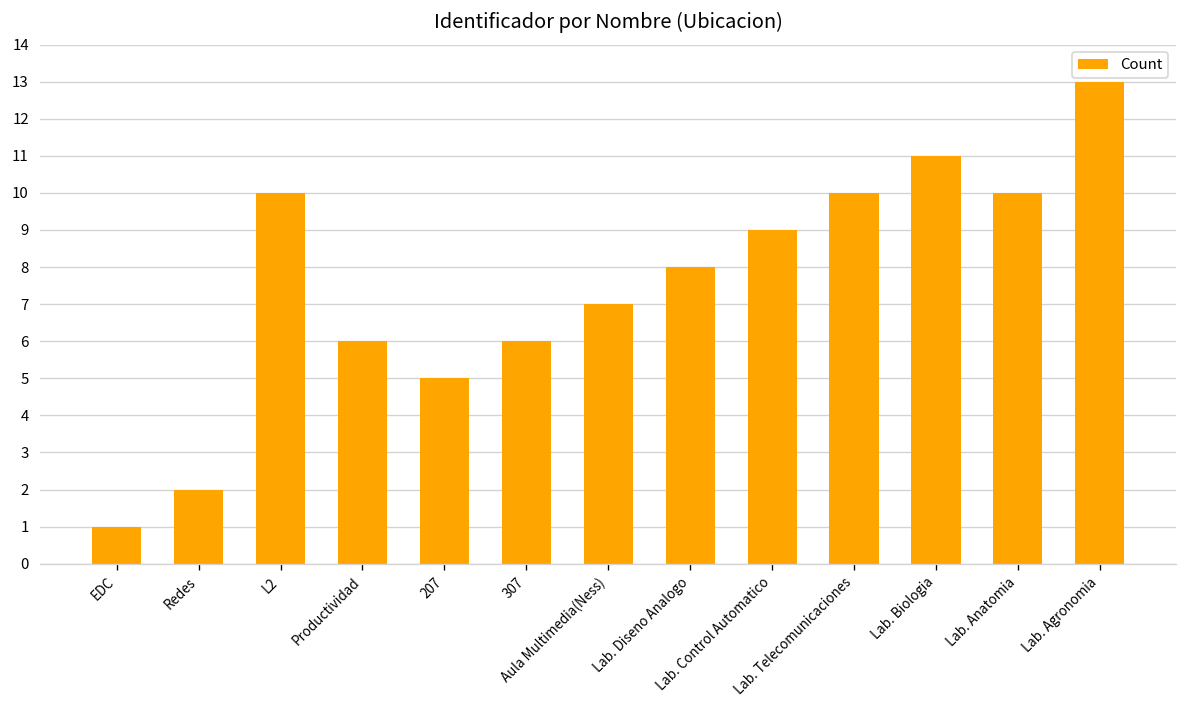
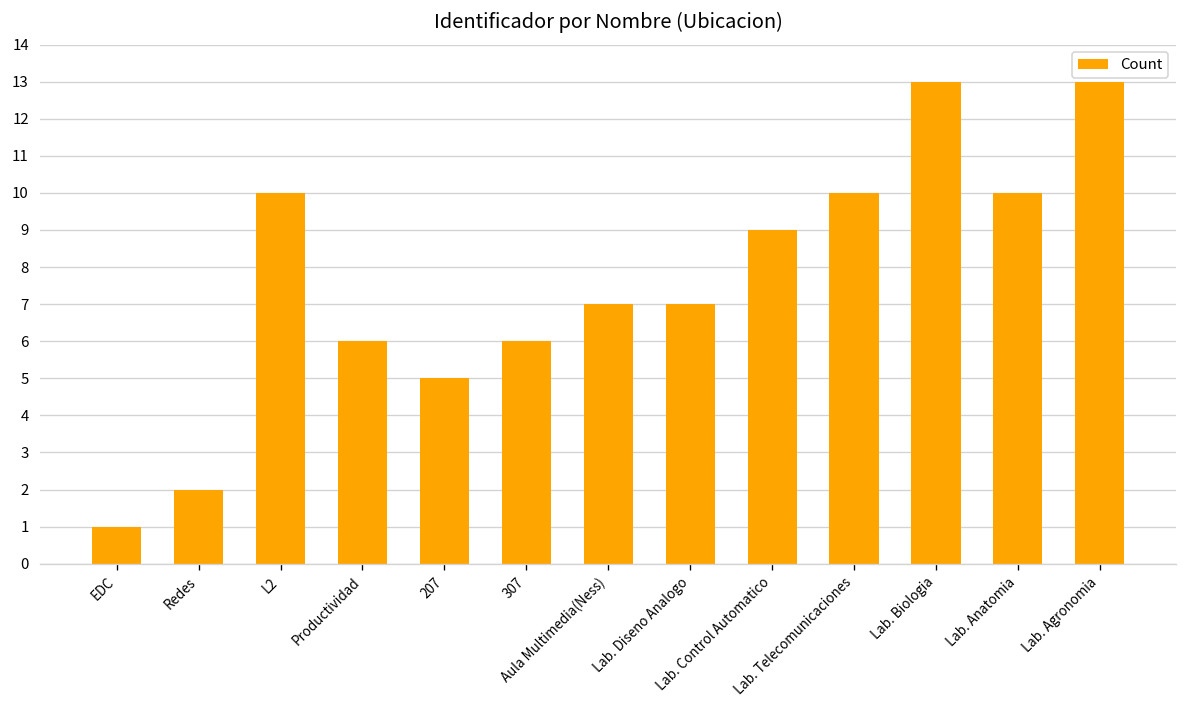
  {
    "EDC": 1,
    "Redes": 2,
    "L2": 10,
    "Productividad": 6,
    "207": 5,
    "307": 6,
    "Aula Multimedia(Ness)": 7,
-   "Lab. Diseno Analogo": 8,
+   "Lab. Diseno Analogo": 7,
    "Lab. Control Automatico": 9,
    "Lab. Telecomunicaciones": 10,
-   "Lab. Biologia": 11,
+   "Lab. Biologia": 13,
    "Lab. Anatomia": 10,
    "Lab. Agronomia": 13
  }
